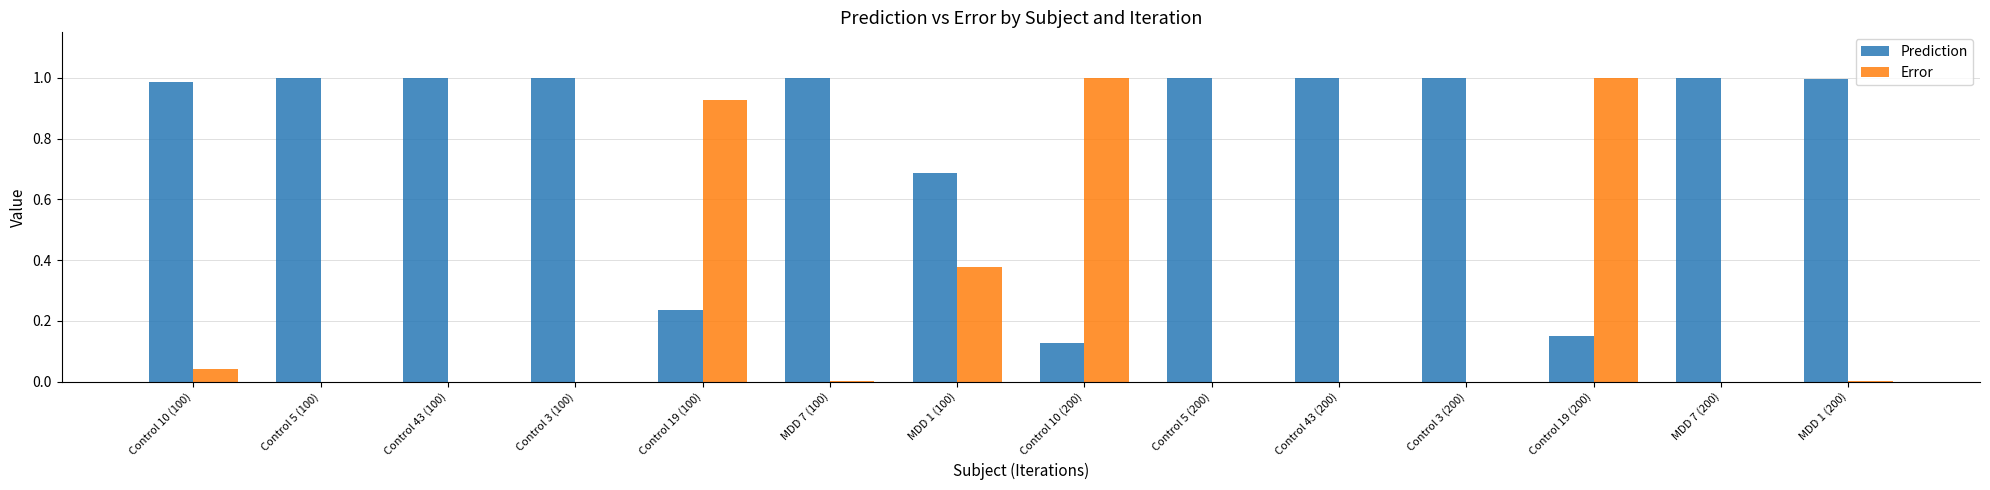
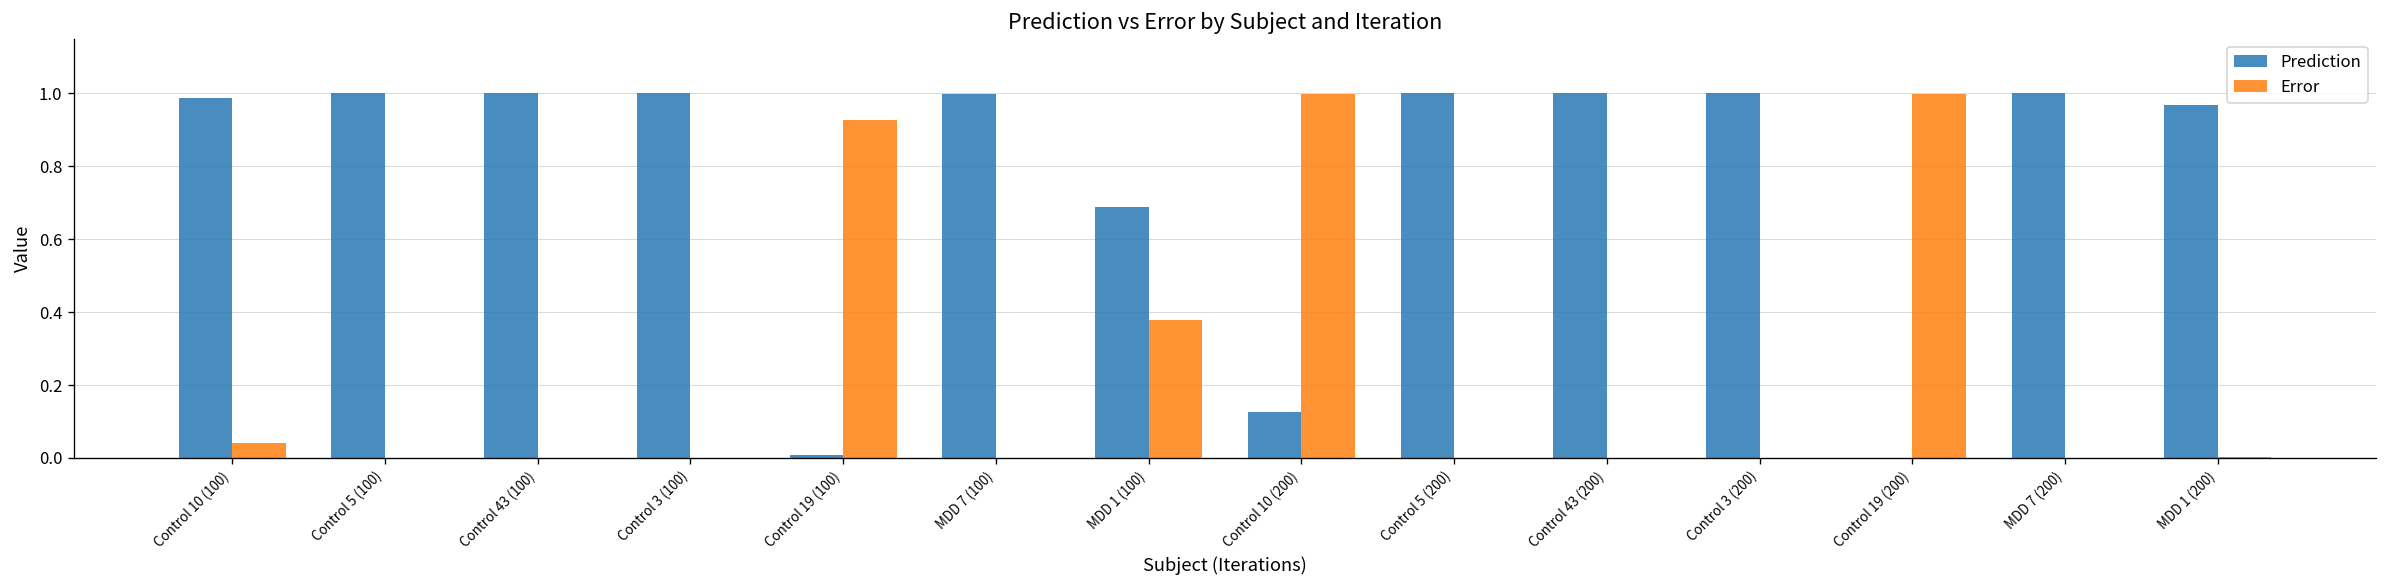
  {
    "Prediction": {
      "Control 10 (100)": 0.99,
      "Control 5 (100)": 1.00,
      "Control 43 (100)": 1.00,
      "Control 3 (100)": 1.00,
-     "Control 19 (100)": 0.24,
+     "Control 19 (100)": 0.01,
      "MDD 7 (100)": 1.00,
      "MDD 1 (100)": 0.69,
      "Control 10 (200)": 0.13,
      "Control 5 (200)": 1.00,
      "Control 43 (200)": 1.00,
      "Control 3 (200)": 1.00,
-     "Control 19 (200)": 0.15,
+     "Control 19 (200)": 0.00,
      "MDD 7 (200)": 1.00,
-     "MDD 1 (200)": 1.00
+     "MDD 1 (200)": 0.97
    },
    "Error": {
      "Control 10 (100)": 0.04,
      "Control 19 (100)": 0.93,
      "MDD 1 (100)": 0.38,
      "Control 10 (200)": 1.00,
      "Control 3 (200)": 0.00,
      "Control 19 (200)": 1.00
    }
  }
